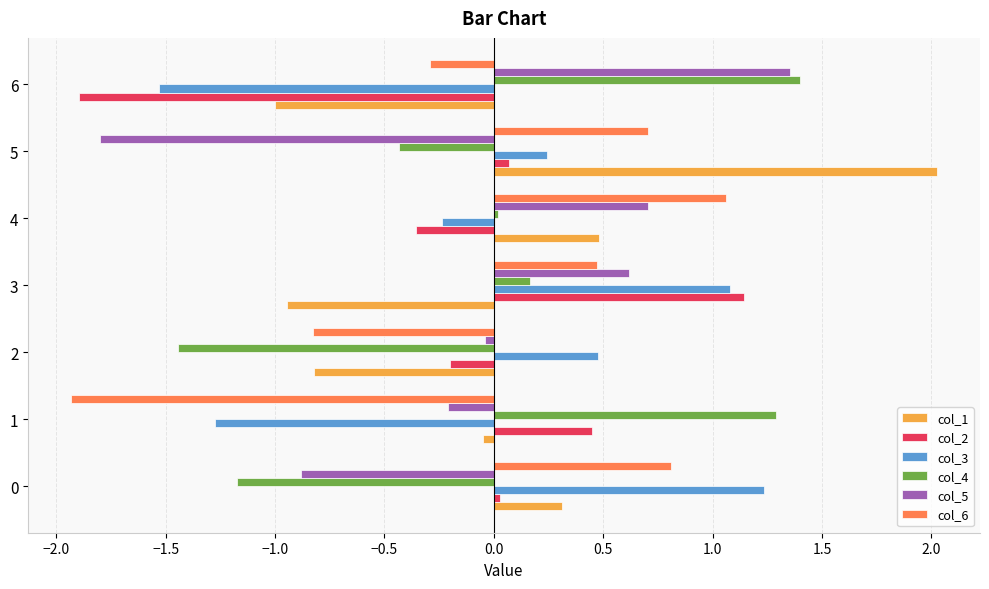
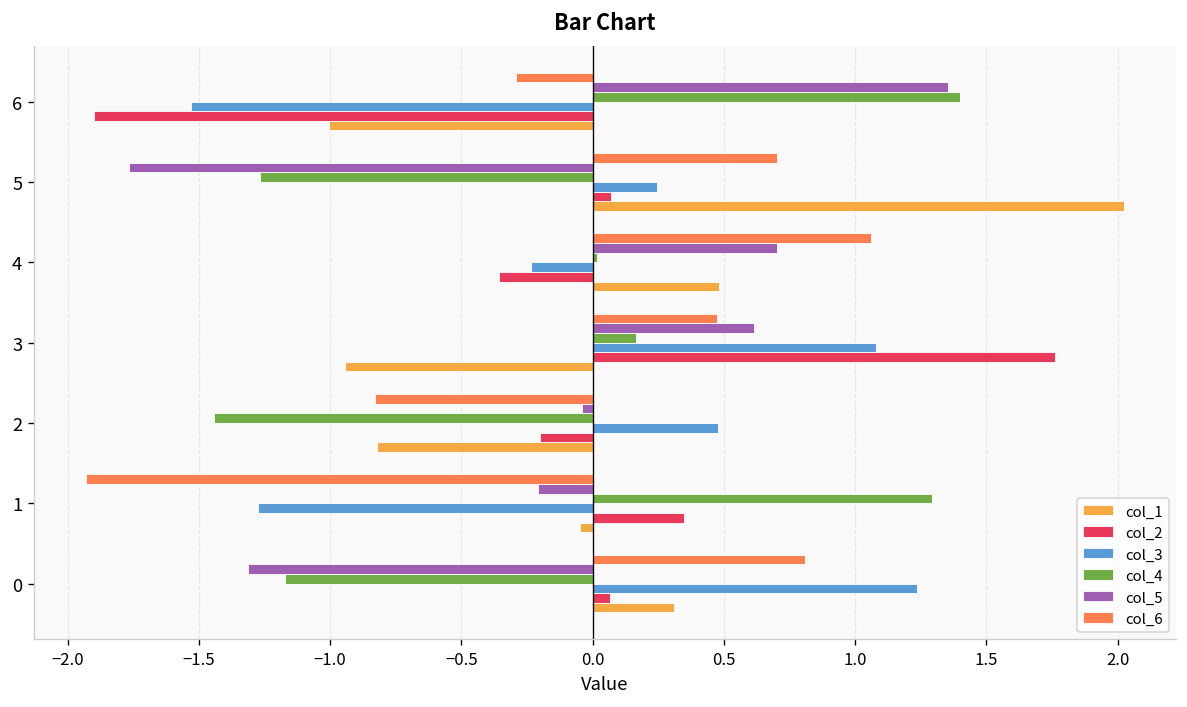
  {
    "col_2": {
      "6": -1.90,
      "5": 0.07,
      "4": -0.36,
-     "3": 1.15,
+     "3": 1.76,
      "2": -0.20,
-     "1": 0.45,
-     "0": 0.03
+     "1": 0.35,
+     "0": 0.07
    },
    "col_3": {
      "6": -1.53,
      "5": 0.24,
      "4": -0.24,
      "3": 1.08,
      "2": 0.48,
      "1": -1.27,
      "0": 1.24
    },
    "col_4": {
      "6": 1.40,
-     "5": -0.43,
+     "5": -1.27,
      "4": 0.02,
      "3": 0.16,
      "2": -1.44,
      "1": 1.29,
      "0": -1.17
    },
    "col_5": {
      "6": 1.36,
-     "5": -1.80,
+     "5": -1.76,
      "4": 0.70,
      "3": 0.62,
      "2": -0.04,
      "1": -0.21,
-     "0": -0.88
+     "0": -1.31
    }
  }
